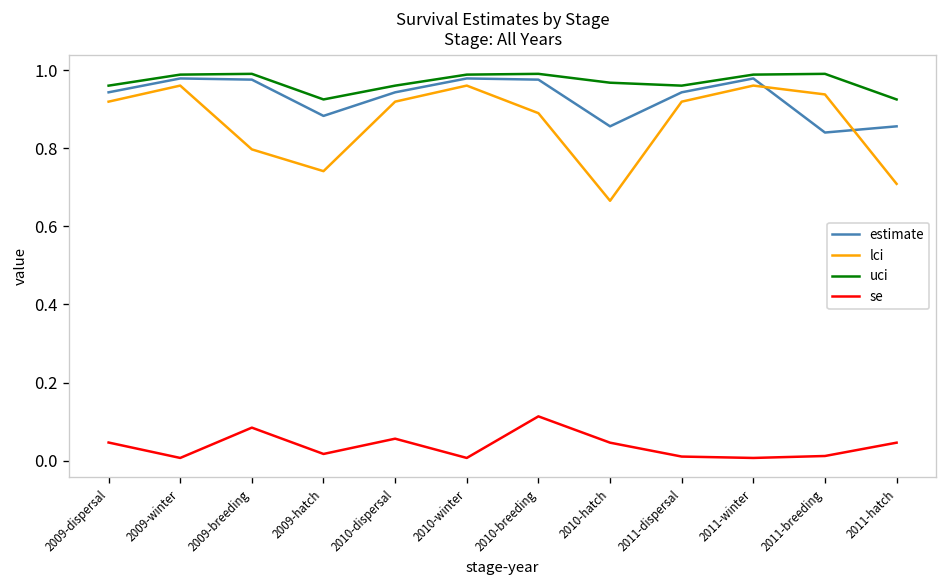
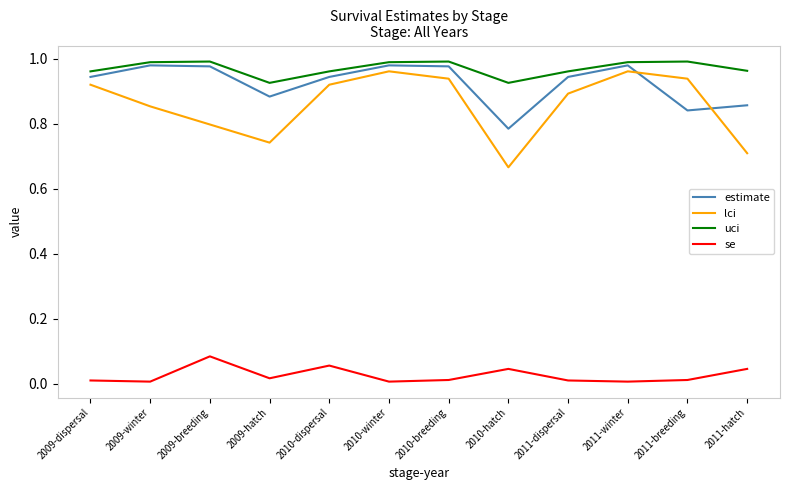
  {
    "estimate": {
      "2009-dispersal": 0.94,
      "2009-winter": 0.98,
      "2009-breeding": 0.98,
      "2009-hatch": 0.88,
      "2010-dispersal": 0.94,
      "2010-winter": 0.98,
      "2010-breeding": 0.98,
-     "2010-hatch": 0.86,
+     "2010-hatch": 0.78,
      "2011-dispersal": 0.94,
      "2011-winter": 0.98,
      "2011-breeding": 0.84,
      "2011-hatch": 0.86
    },
    "lci": {
      "2009-dispersal": 0.92,
-     "2009-winter": 0.96,
+     "2009-winter": 0.85,
      "2009-breeding": 0.80,
      "2009-hatch": 0.74,
      "2010-dispersal": 0.92,
      "2010-winter": 0.96,
-     "2010-breeding": 0.89,
+     "2010-breeding": 0.94,
      "2010-hatch": 0.67,
-     "2011-dispersal": 0.92,
+     "2011-dispersal": 0.89,
      "2011-winter": 0.96,
      "2011-breeding": 0.94,
      "2011-hatch": 0.71
    },
    "uci": {
      "2009-dispersal": 0.96,
      "2009-winter": 0.99,
      "2009-breeding": 0.99,
      "2009-hatch": 0.93,
      "2010-dispersal": 0.96,
      "2010-winter": 0.99,
      "2010-breeding": 0.99,
-     "2010-hatch": 0.97,
+     "2010-hatch": 0.93,
      "2011-dispersal": 0.96,
      "2011-winter": 0.99,
      "2011-breeding": 0.99,
-     "2011-hatch": 0.93
+     "2011-hatch": 0.96
    },
    "se": {
-     "2009-dispersal": 0.05,
+     "2009-dispersal": 0.01,
      "2009-winter": 0.01,
      "2009-breeding": 0.08,
      "2009-hatch": 0.02,
      "2010-dispersal": 0.06,
      "2010-winter": 0.01,
-     "2010-breeding": 0.11,
+     "2010-breeding": 0.01,
      "2010-hatch": 0.05,
      "2011-dispersal": 0.01,
      "2011-winter": 0.01,
      "2011-breeding": 0.01,
      "2011-hatch": 0.05
    }
  }
